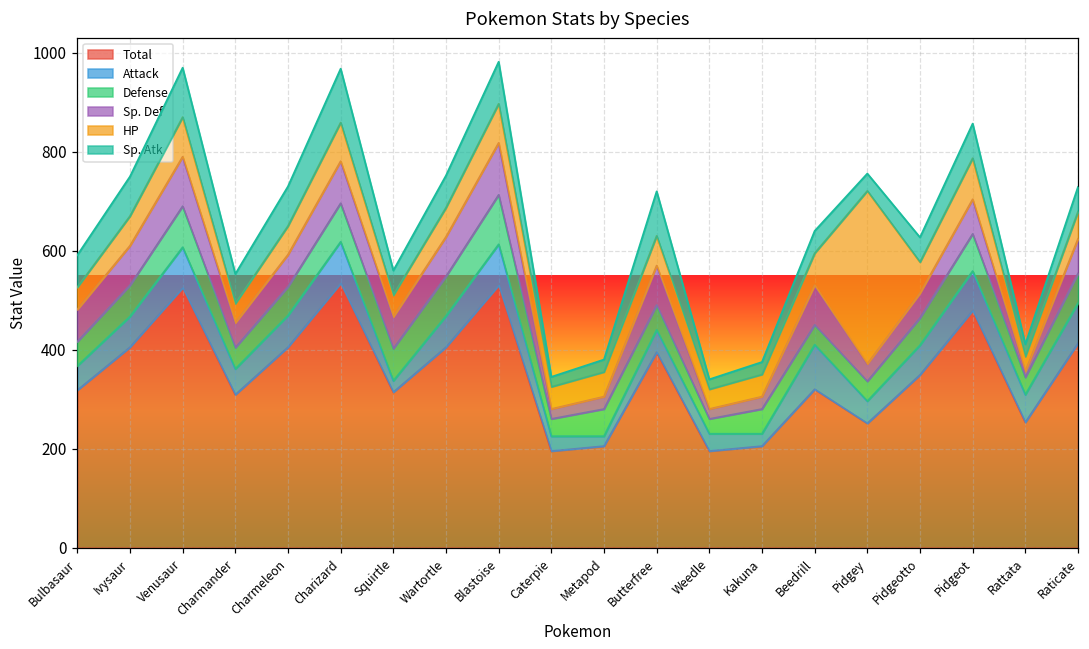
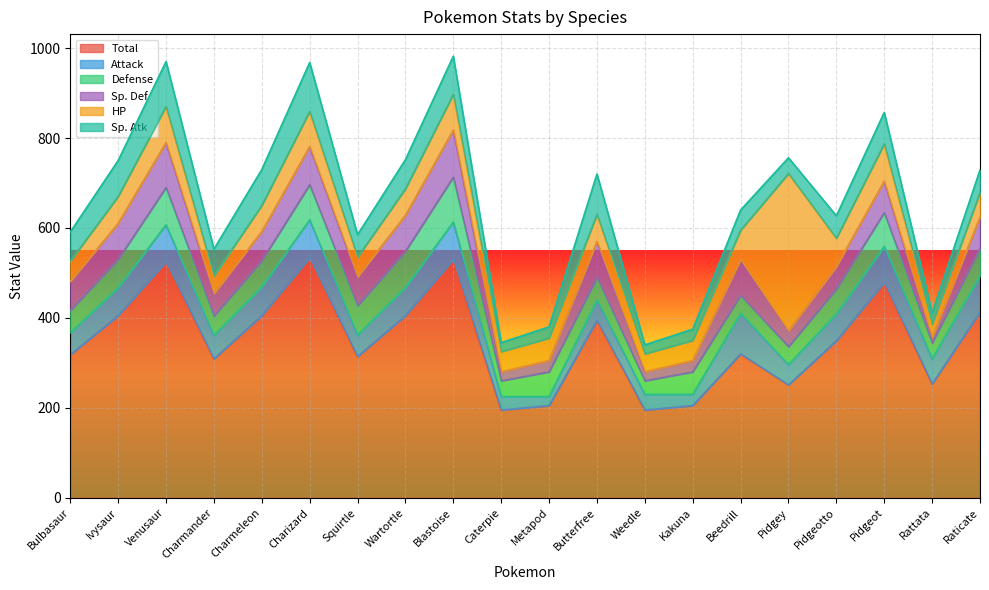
  {
    "Total": {
      "Bulbasaur": 320,
      "Ivysaur": 410,
      "Venusaur": 530,
      "Charmander": 310,
      "Charmeleon": 410,
      "Charizard": 530,
      "Squirtle": 310,
      "Wartortle": 410,
      "Blastoise": 530,
      "Caterpie": 200,
      "Metapod": 210,
      "Butterfree": 400,
      "Weedle": 200,
      "Kakuna": 210,
      "Beedrill": 320,
      "Pidgey": 250,
      "Pidgeotto": 350,
      "Pidgeot": 480,
      "Rattata": 250,
      "Raticate": 410
    },
    "Attack": {
      "Bulbasaur": 50,
      "Ivysaur": 60,
      "Venusaur": 80,
      "Charmander": 50,
      "Charmeleon": 60,
      "Charizard": 80,
-     "Squirtle": 20,
+     "Squirtle": 50,
      "Wartortle": 60,
      "Blastoise": 80,
      "Caterpie": 30,
      "Metapod": 20,
      "Butterfree": 50,
      "Weedle": 40,
      "Kakuna": 30,
      "Beedrill": 90,
      "Pidgey": 50,
      "Pidgeotto": 60,
      "Pidgeot": 80,
      "Rattata": 60,
      "Raticate": 80
    },
    "Sp. Def": {
      "Bulbasaur": 70,
      "Ivysaur": 80,
      "Venusaur": 100,
      "Charmander": 50,
      "Charmeleon": 70,
      "Charizard": 90,
      "Squirtle": 60,
      "Wartortle": 80,
      "Blastoise": 110,
      "Caterpie": 20,
      "Metapod": 30,
      "Butterfree": 80,
      "Weedle": 20,
      "Kakuna": 30,
      "Beedrill": 80,
      "Pidgey": 40,
      "Pidgeotto": 50,
      "Pidgeot": 70,
      "Rattata": 10,
      "Raticate": 70
    },
    "HP": {
      "Bulbasaur": 50,
      "Ivysaur": 60,
      "Venusaur": 80,
      "Charmander": 40,
      "Charmeleon": 60,
      "Charizard": 80,
      "Squirtle": 40,
      "Wartortle": 60,
      "Blastoise": 80,
      "Caterpie": 50,
      "Metapod": 50,
      "Butterfree": 60,
      "Weedle": 40,
      "Kakuna": 50,
      "Beedrill": 70,
      "Pidgey": 350,
      "Pidgeotto": 60,
      "Pidgeot": 80,
      "Rattata": 30,
      "Raticate": 60
    }
  }
